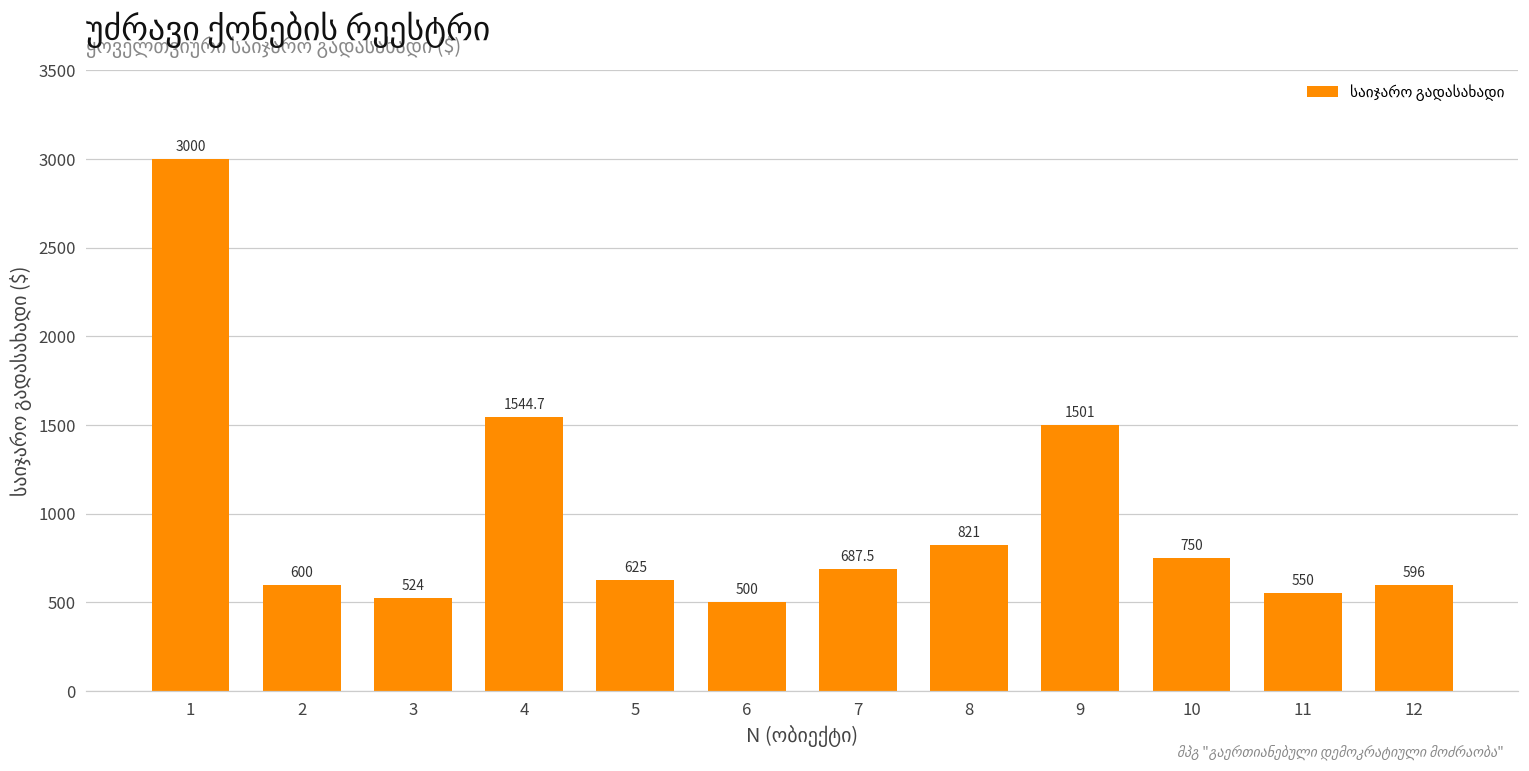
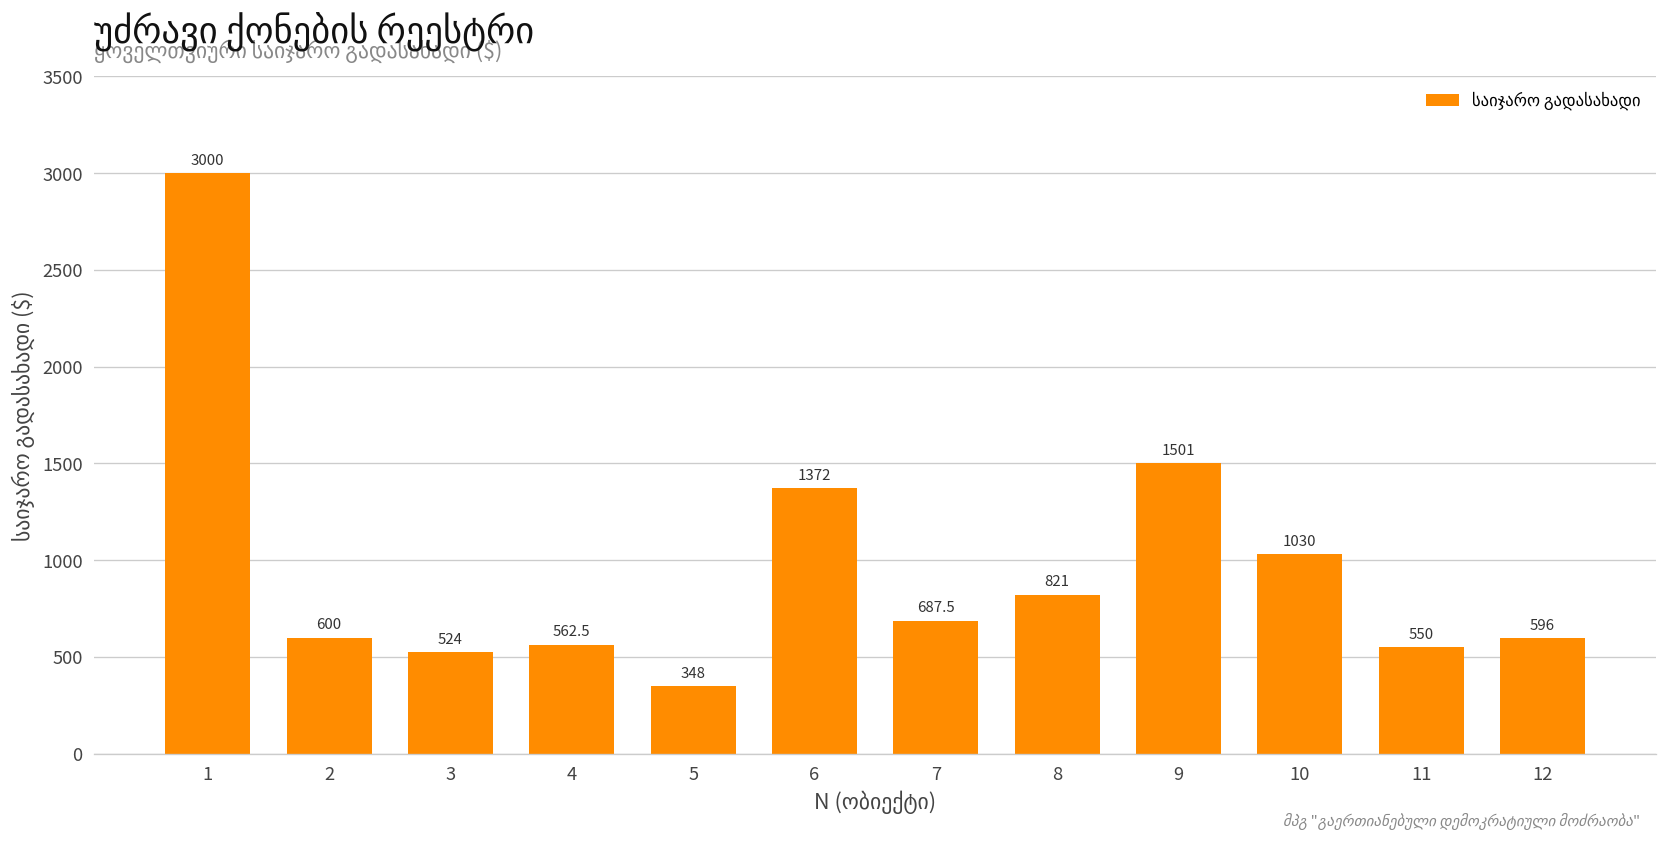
  {
    "1": 3000,
    "2": 600,
    "3": 524,
-   "4": 1544.7,
-   "5": 625,
-   "6": 500,
+   "4": 562.5,
+   "5": 348,
+   "6": 1372,
    "7": 687.5,
    "8": 821,
    "9": 1501,
-   "10": 750,
+   "10": 1030,
    "11": 550,
    "12": 596
  }
